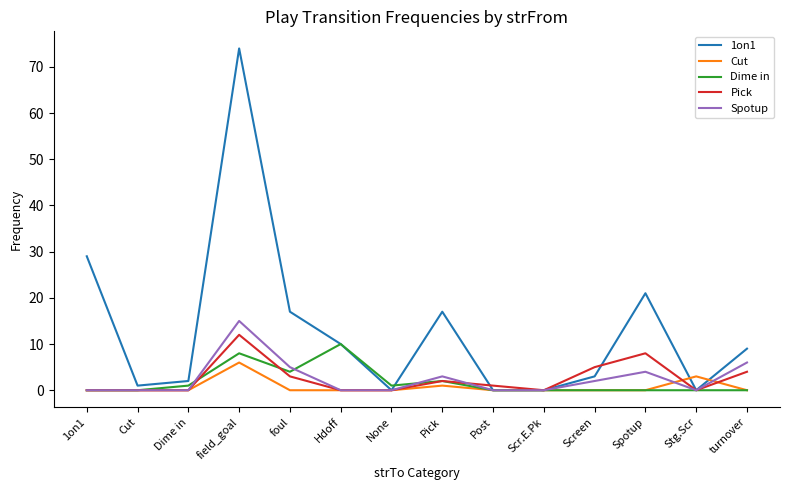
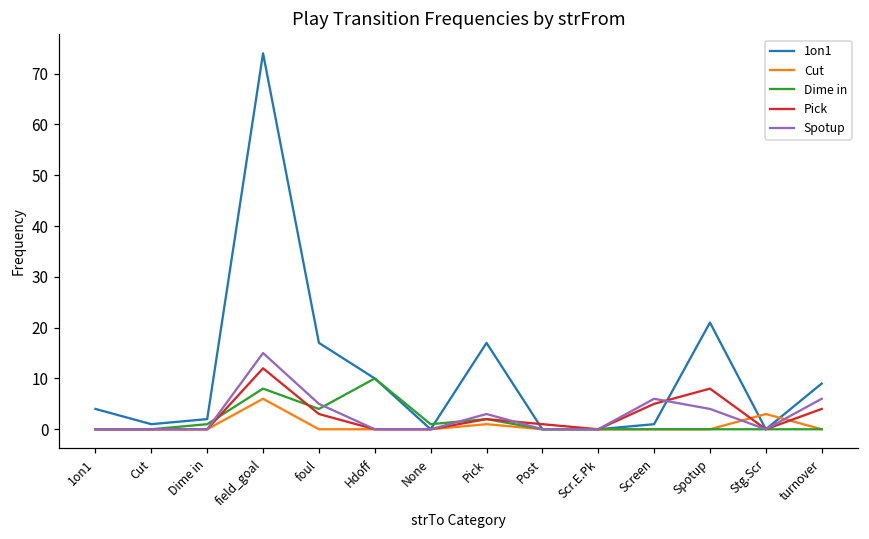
  {
    "1on1": {
-     "1on1": 29,
+     "1on1": 4,
      "Cut": 1,
      "Dime in": 2,
      "field_goal": 74,
      "foul": 17,
      "Pick": 17,
-     "Screen": 3,
+     "Screen": 1,
      "Spotup": 21,
      "turnover": 9
    },
    "Cut": {
      "field_goal": 6,
      "foul": 0,
      "Pick": 1,
      "Stg.Scr": 3
    },
    "Dime in": {
      "Dime in": 1,
      "field_goal": 8,
      "foul": 4,
      "None": 1
    },
    "Pick": {
      "field_goal": 12,
      "foul": 3,
      "Post": 1,
      "Screen": 5,
      "Spotup": 8,
      "turnover": 4
    },
    "Spotup": {
      "field_goal": 15,
      "foul": 5,
      "Pick": 3,
-     "Screen": 2,
+     "Screen": 6,
      "Spotup": 4,
      "turnover": 6
    }
  }
